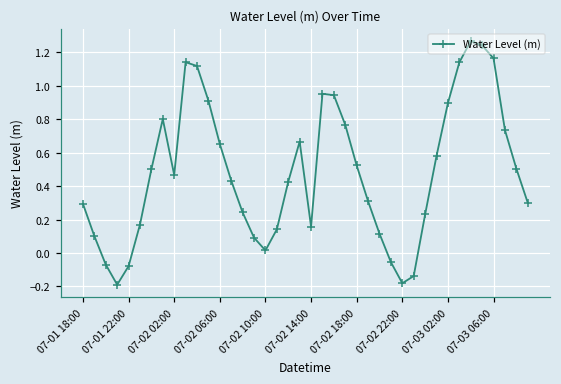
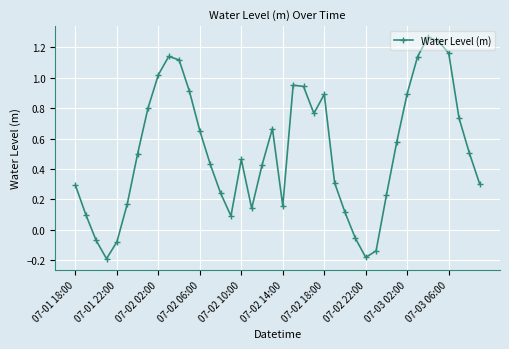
  {
    "07-01 18:00": 0.29,
    "07-01 22:00": -0.08,
-   "07-02 02:00": 0.47,
+   "07-02 02:00": 1.02,
    "07-02 06:00": 0.65,
-   "07-02 10:00": 0.02,
+   "07-02 10:00": 0.46,
    "07-02 14:00": 0.16,
-   "07-02 18:00": 0.52,
+   "07-02 18:00": 0.89,
    "07-02 22:00": -0.18,
    "07-03 02:00": 0.90,
    "07-03 06:00": 1.16
  }
